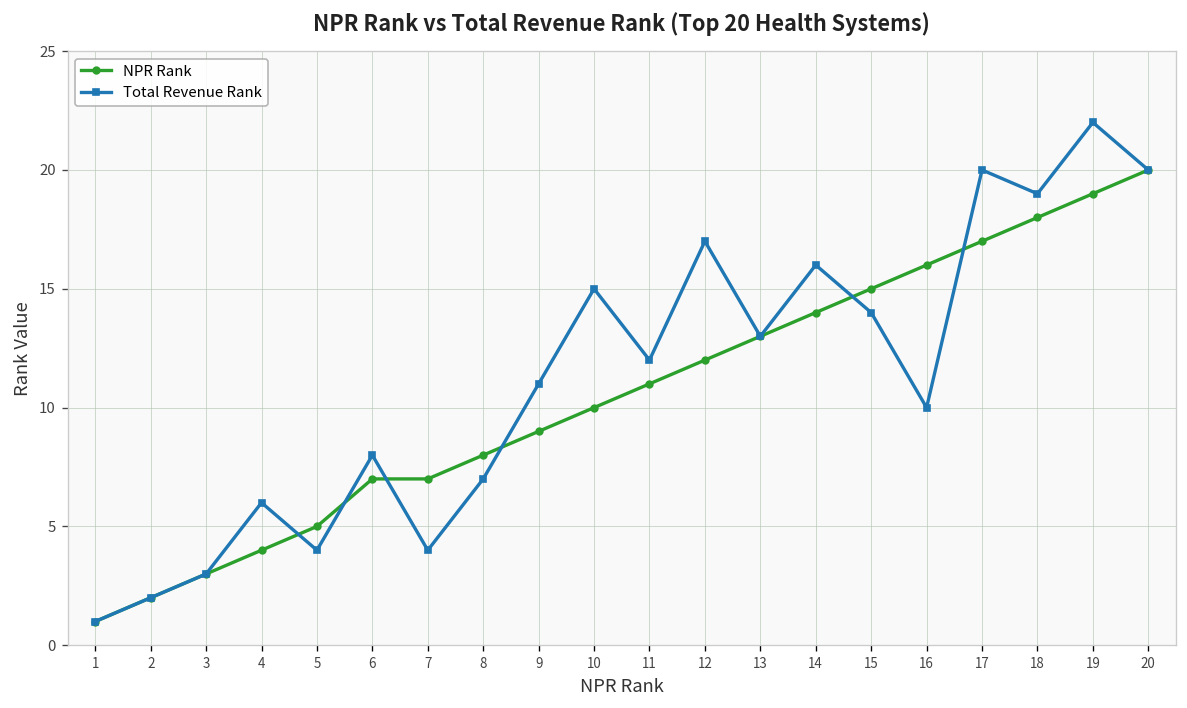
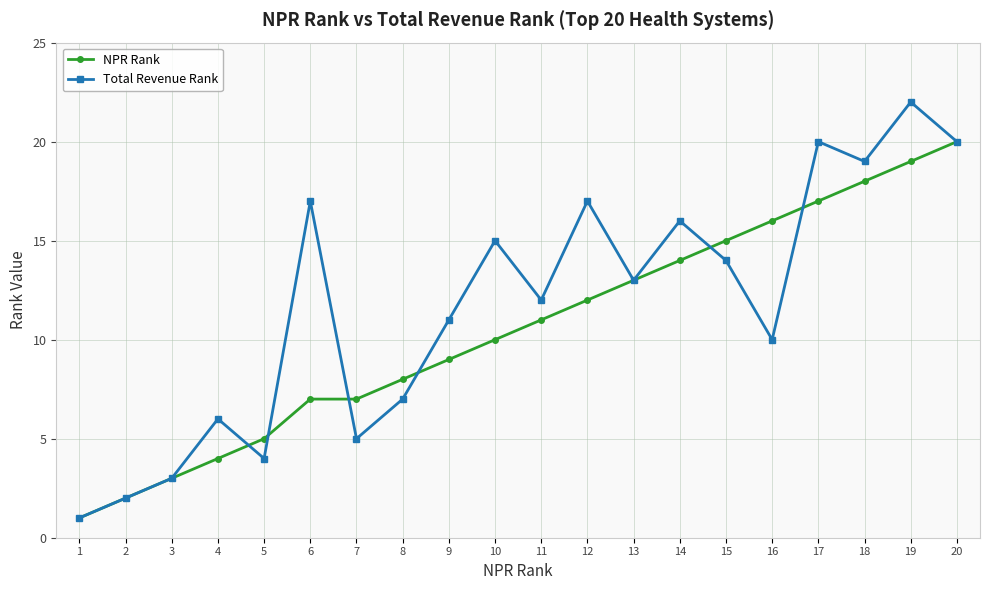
  {
    "NPR Rank": {
      "4": 4,
      "5": 5,
      "6": 7,
      "7": 7,
      "8": 8,
      "9": 9,
      "10": 10,
      "11": 11,
      "12": 12,
      "14": 14,
      "15": 15,
      "16": 16,
      "17": 17,
      "18": 18,
      "19": 19
    },
    "Total Revenue Rank": {
      "4": 6,
      "5": 4,
-     "6": 8,
-     "7": 4,
+     "6": 17,
+     "7": 5,
      "8": 7,
      "9": 11,
      "10": 15,
      "11": 12,
      "12": 17,
      "14": 16,
      "15": 14,
      "16": 10,
      "17": 20,
      "18": 19,
      "19": 22
    }
  }
